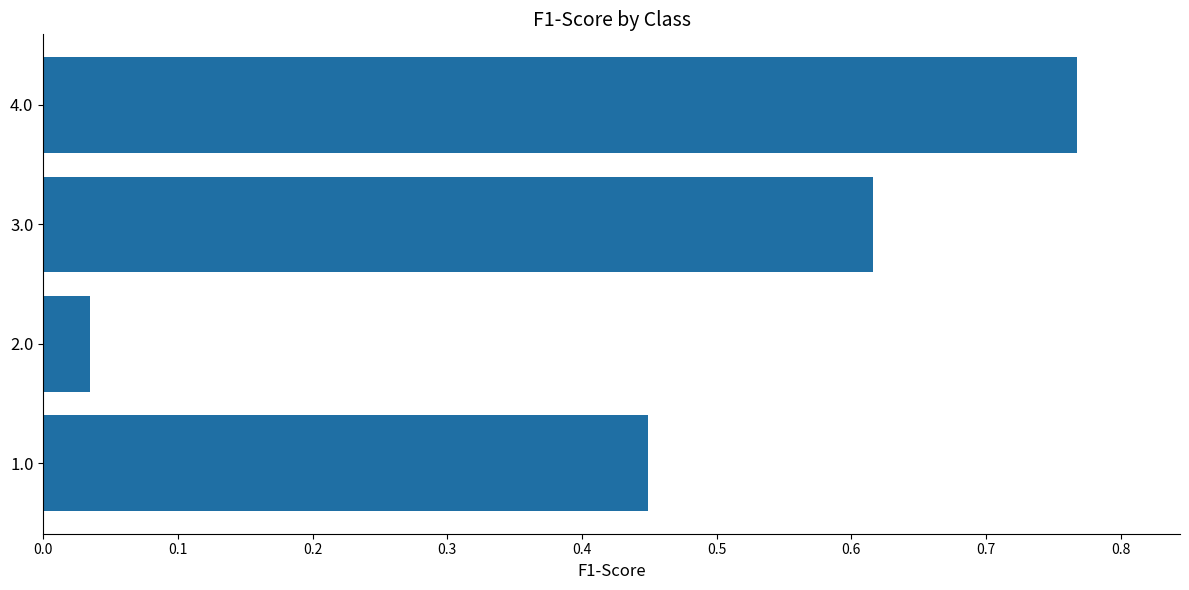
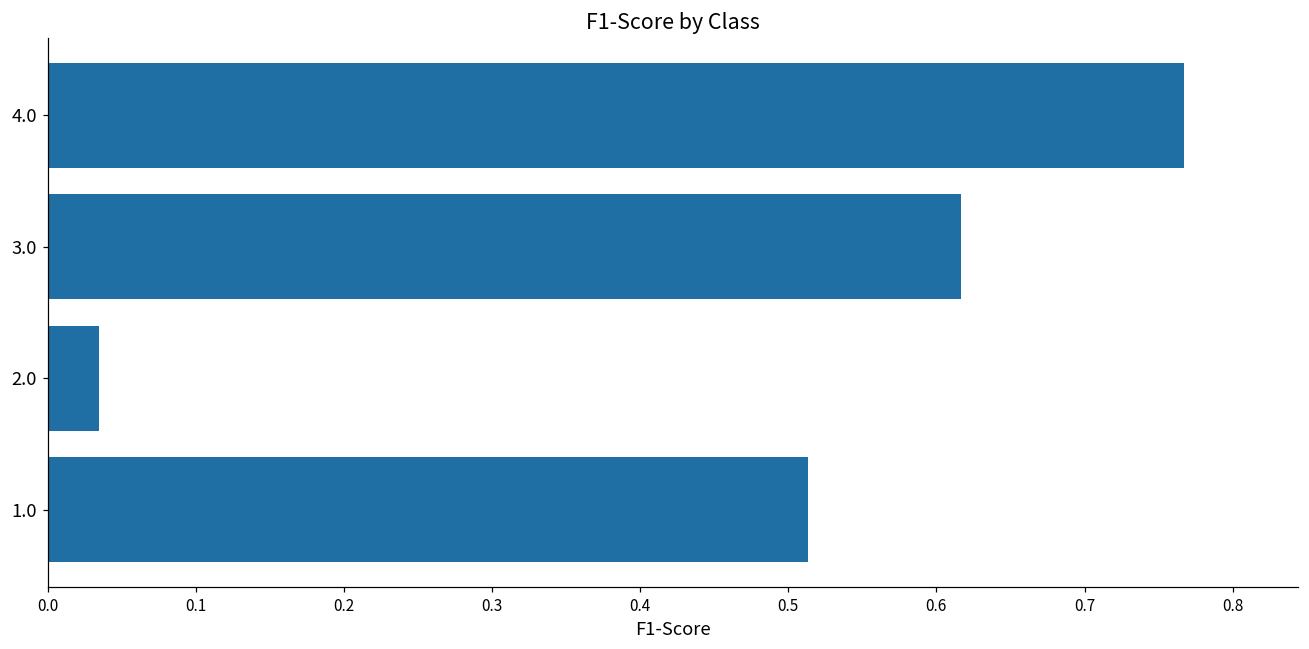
  {
    "4.0": 0.767,
    "3.0": 0.616,
    "2.0": 0.035,
-   "1.0": 0.449
+   "1.0": 0.514
  }
